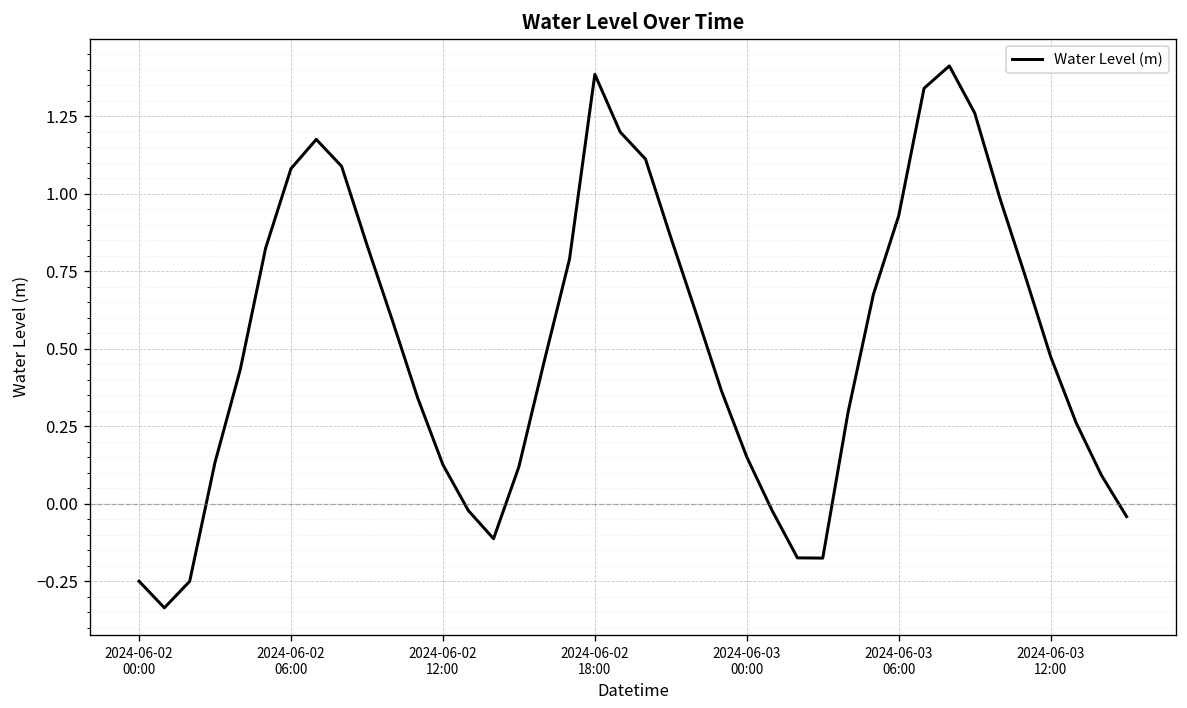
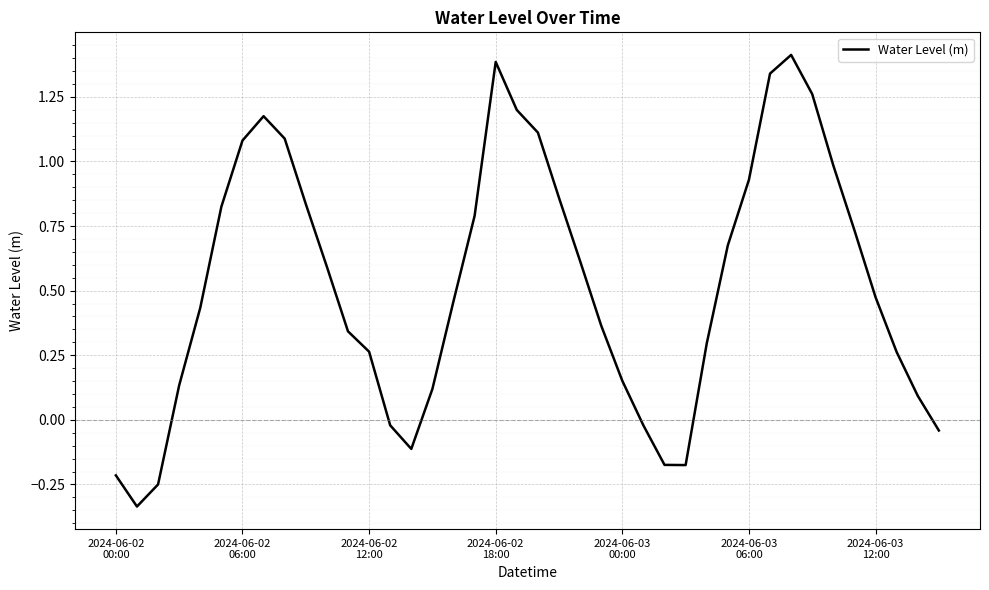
  {
-   "2024-06-02 00:00": -0.25,
+   "2024-06-02 00:00": -0.21,
    "2024-06-02 06:00": 1.08,
-   "2024-06-02 12:00": 0.13,
+   "2024-06-02 12:00": 0.26,
    "2024-06-02 18:00": 1.39,
    "2024-06-03 00:00": 0.15,
    "2024-06-03 06:00": 0.93,
    "2024-06-03 12:00": 0.47
  }
